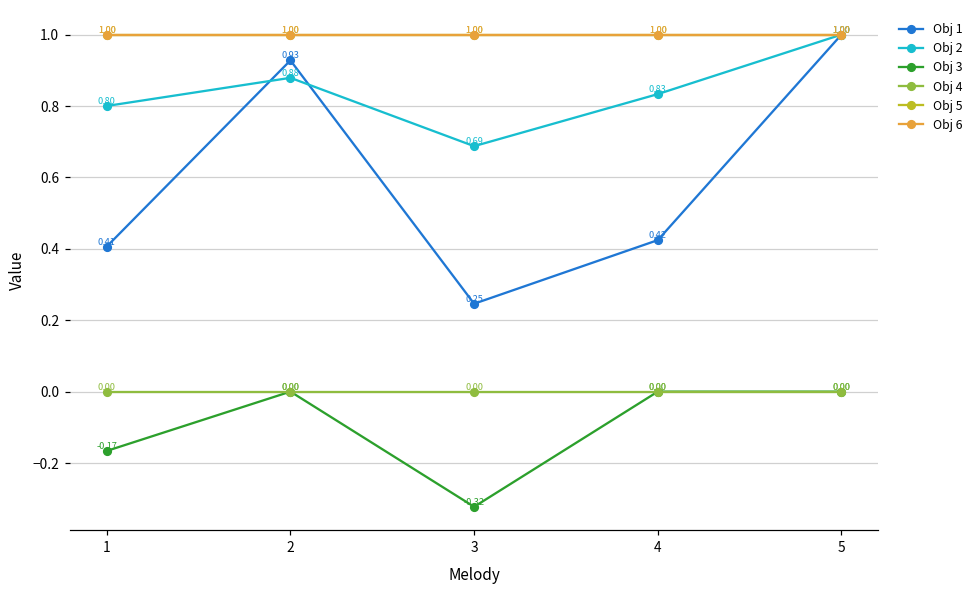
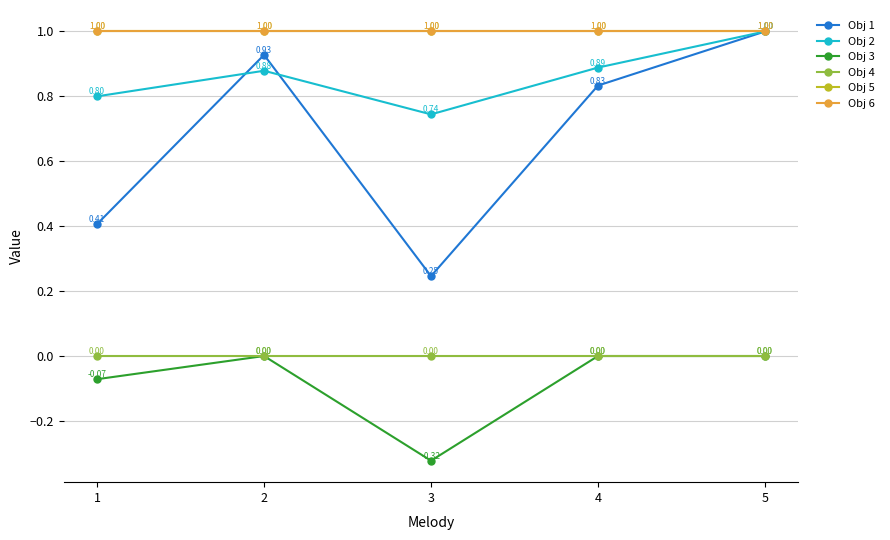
  {
    "Obj 1": {
      "1": 0.41,
      "2": 0.93,
      "3": 0.25,
-     "4": 0.42
+     "4": 0.83
    },
    "Obj 2": {
      "1": 0.80,
      "2": 0.88,
-     "3": 0.69,
-     "4": 0.83
+     "3": 0.74,
+     "4": 0.89
    },
    "Obj 3": {
-     "1": -0.17,
+     "1": -0.07,
      "3": -0.32
    },
    "Obj 4": {
      "1": 0.00,
      "3": 0.00
    }
  }
